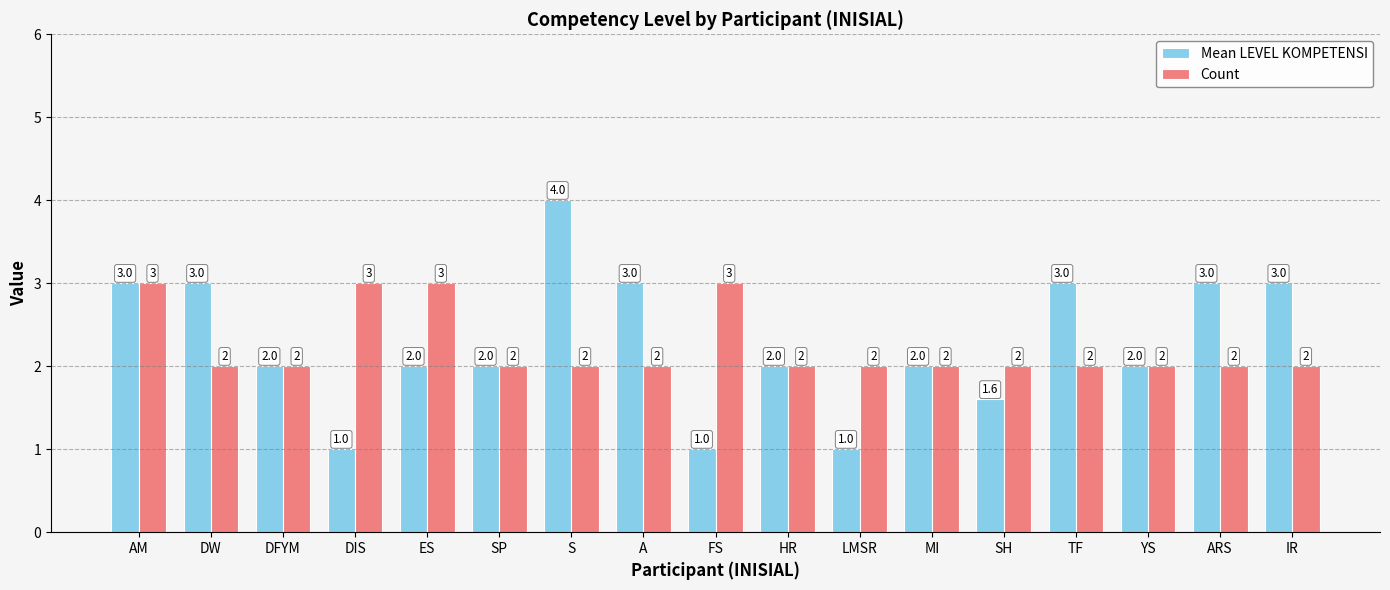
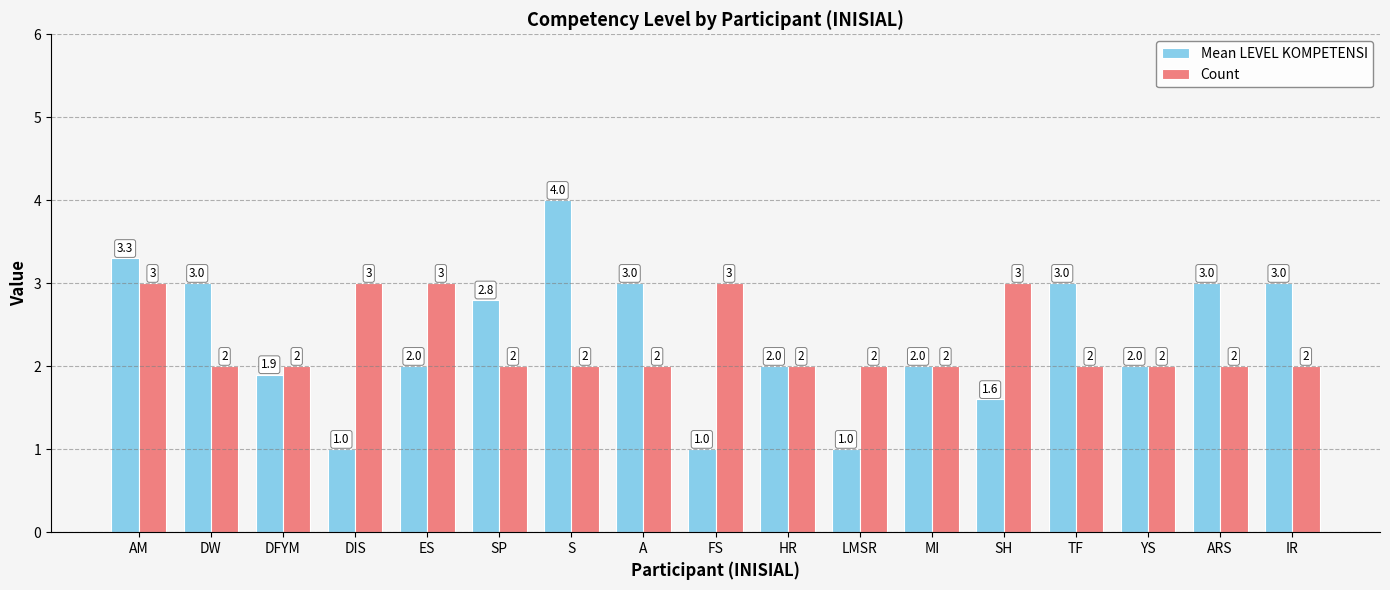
  {
    "Mean LEVEL KOMPETENSI": {
-     "AM": 3.0,
-     "DFYM": 2.0,
-     "SP": 2.0
+     "AM": 3.3,
+     "DFYM": 1.9,
+     "SP": 2.8
    },
    "Count": {
-     "SH": 2
+     "SH": 3
    }
  }
